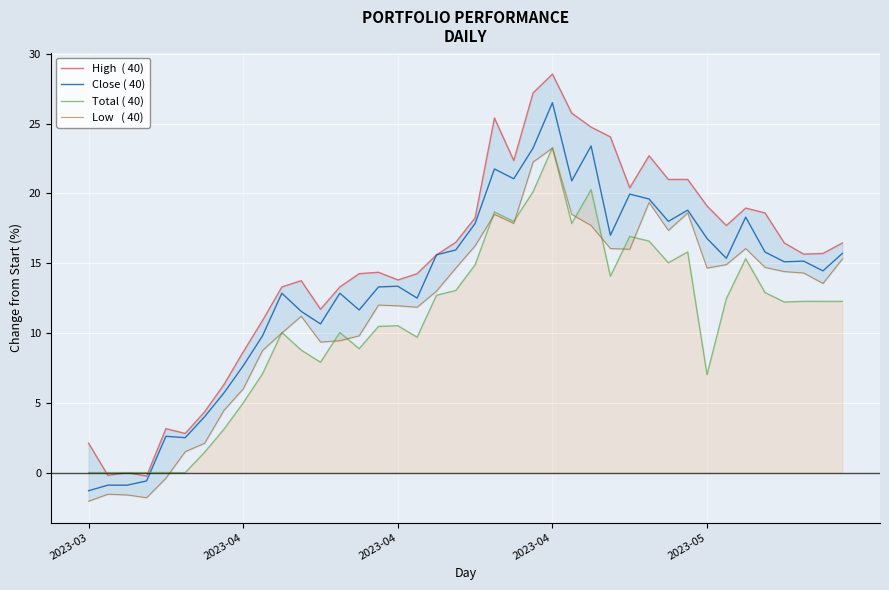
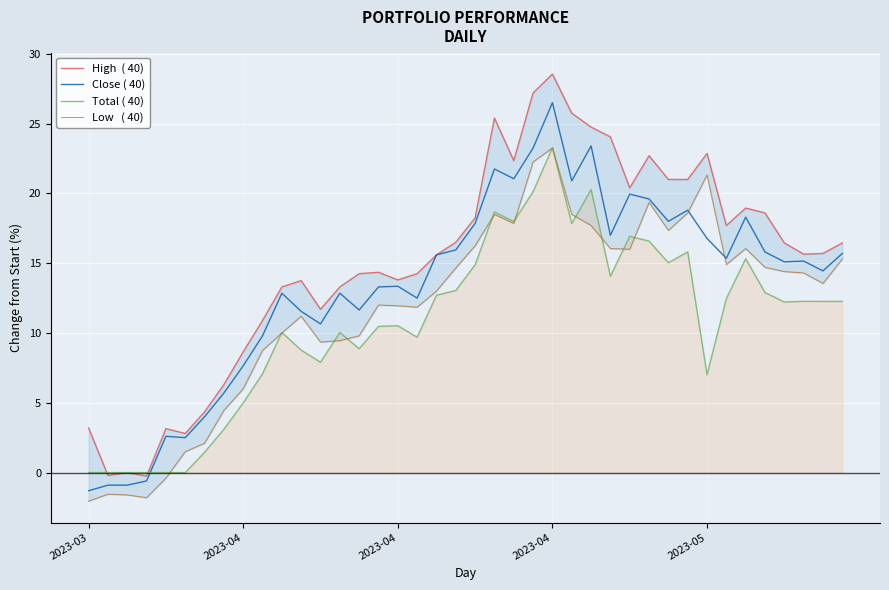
  {
    "High ( 40)": {
-     "2023-03": 2.1,
-     "2023-05": 19.1
+     "2023-03": 3.2,
+     "2023-05": 22.9
    },
    "Close ( 40)": {
      "2023-03": -1.3,
      "2023-05": 16.8
    },
    "Total ( 40)": {
      "2023-03": 0.0,
      "2023-05": 7.0
    },
    "Low ( 40)": {
      "2023-03": -2.1,
-     "2023-05": 14.6
+     "2023-05": 21.3
    }
  }
